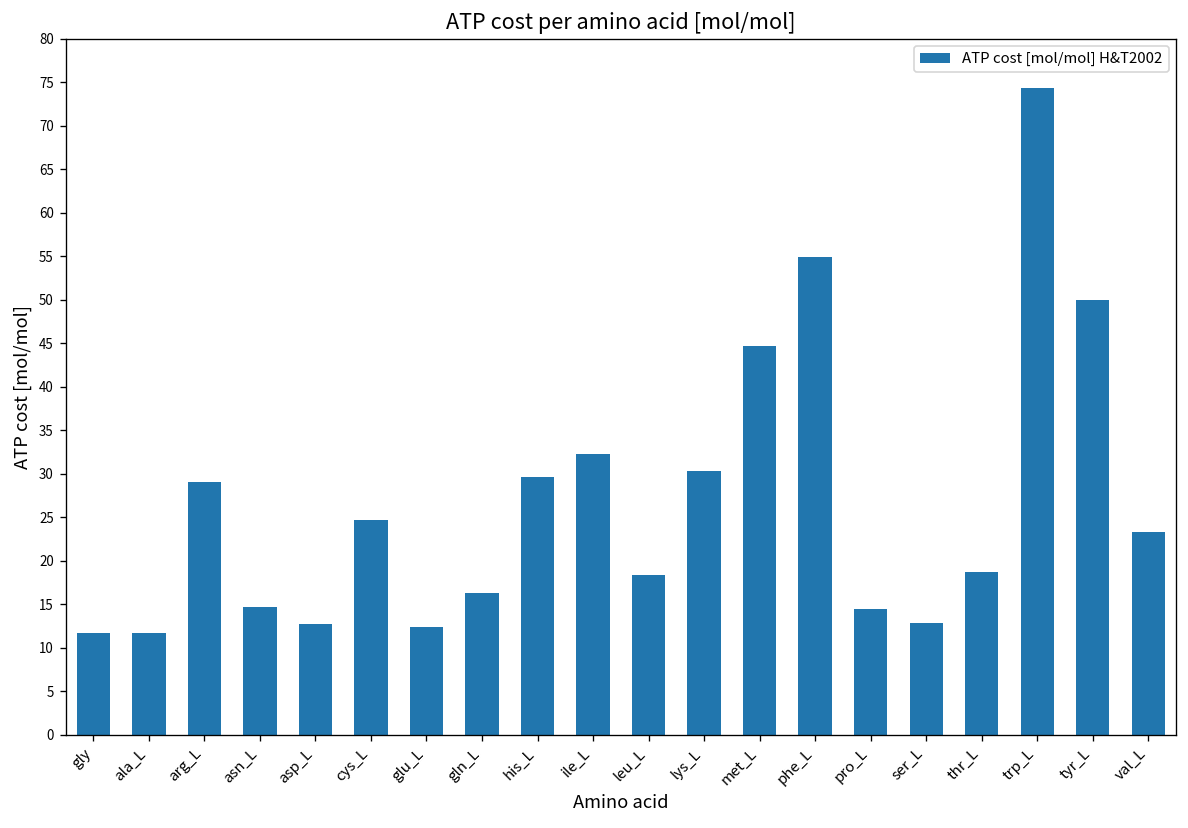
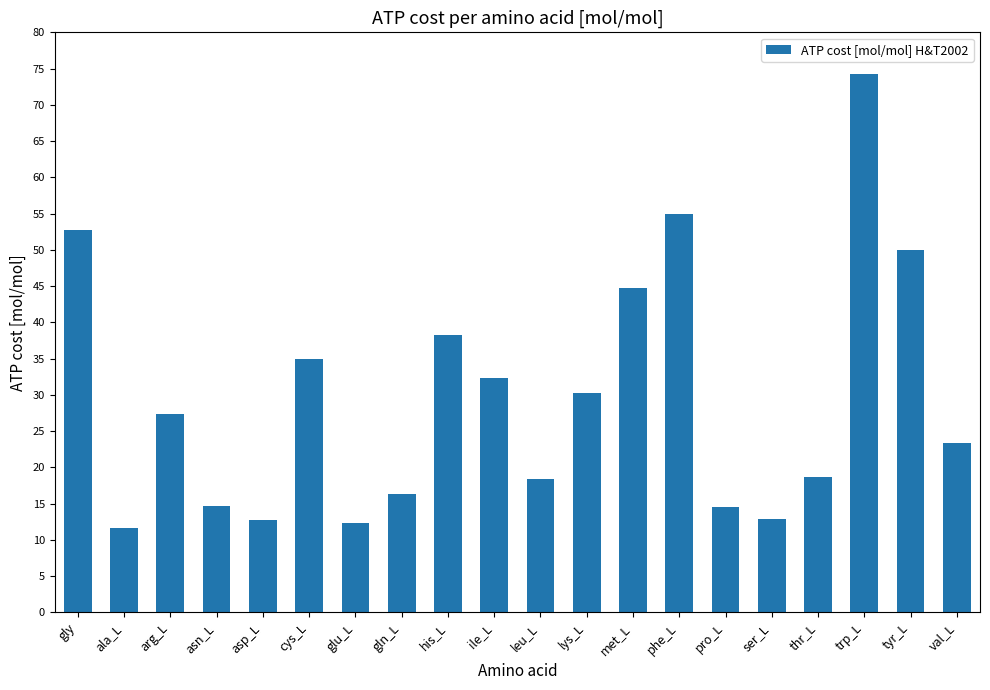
  {
-   "gly": 12,
+   "gly": 53,
    "ala_L": 12,
-   "arg_L": 29,
+   "arg_L": 27,
    "asn_L": 15,
    "asp_L": 13,
-   "cys_L": 25,
+   "cys_L": 35,
    "glu_L": 12,
    "gln_L": 16,
-   "his_L": 30,
+   "his_L": 38,
    "ile_L": 32,
    "leu_L": 18,
    "lys_L": 30,
    "met_L": 45,
    "phe_L": 55,
    "pro_L": 15,
    "ser_L": 13,
    "thr_L": 19,
    "trp_L": 74,
    "tyr_L": 50,
    "val_L": 23
  }
